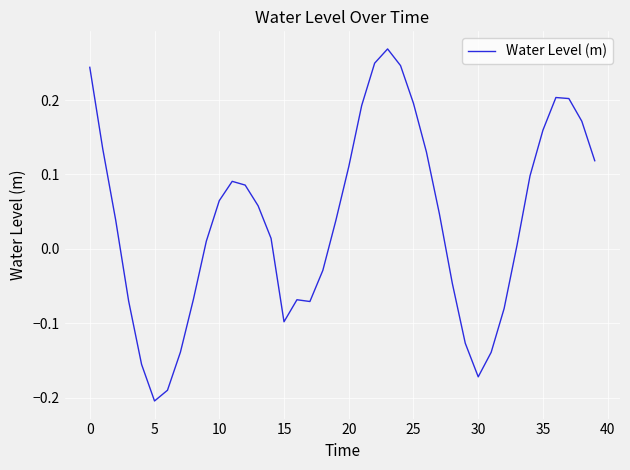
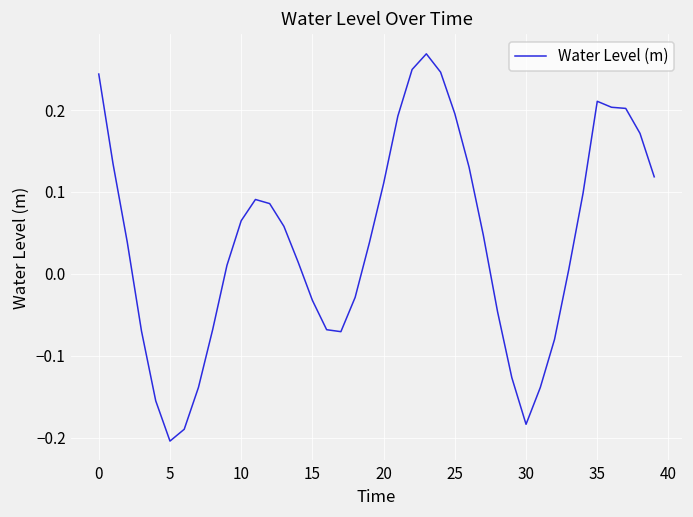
  {
    "0": 0.24,
    "5": -0.20,
    "10": 0.06,
-   "15": -0.10,
+   "15": -0.03,
    "20": 0.11,
    "25": 0.20,
-   "30": -0.17,
-   "35": 0.16
+   "30": -0.18,
+   "35": 0.21
  }
